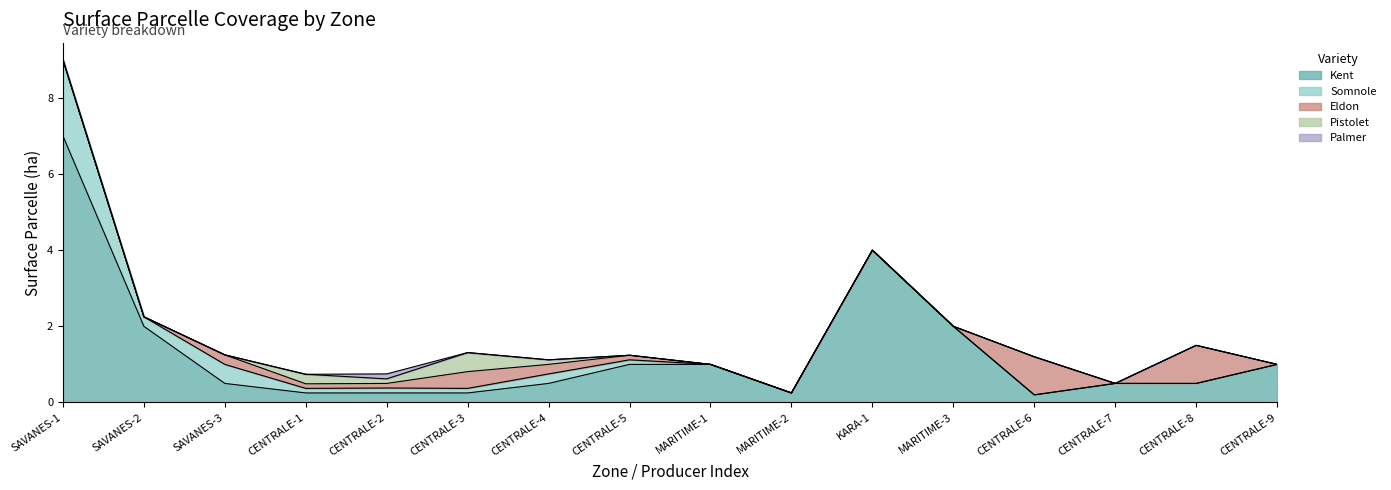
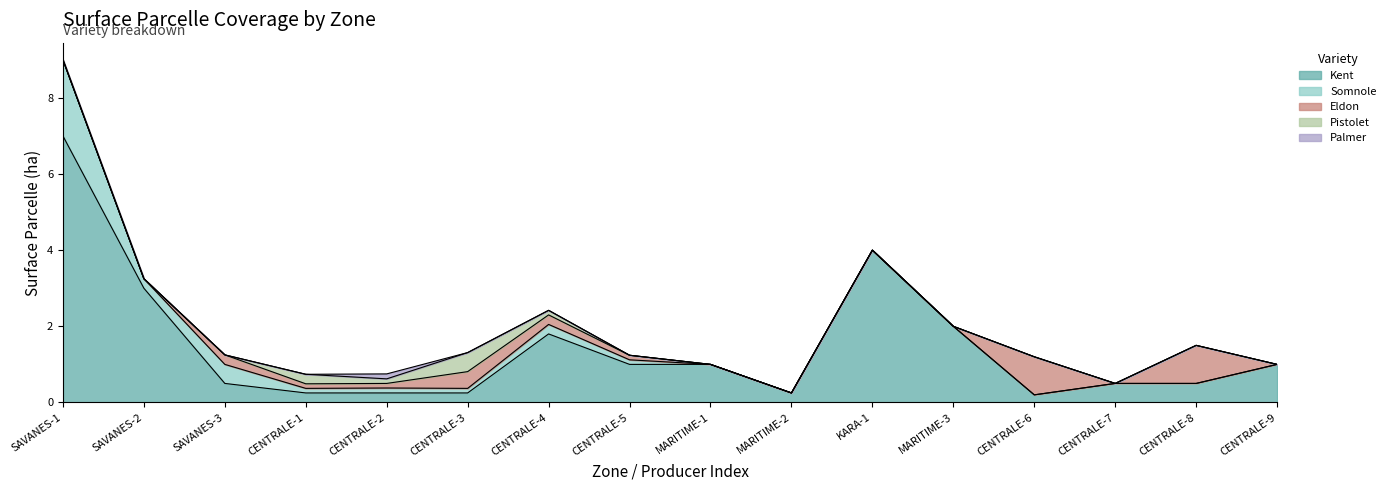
  {
    "Kent": {
      "SAVANES-1": 7.0,
-     "SAVANES-2": 2,
+     "SAVANES-2": 3,
      "SAVANES-3": 0.5,
      "CENTRALE-1": 0.3,
      "CENTRALE-2": 0.3,
      "CENTRALE-3": 0.3,
-     "CENTRALE-4": 0.5,
+     "CENTRALE-4": 1.8,
      "CENTRALE-5": 1.0
    },
    "Eldon": {
      "CENTRALE-1": 0.1,
      "CENTRALE-2": 0.1,
      "CENTRALE-3": 0.4,
      "CENTRALE-4": 0.3
    }
  }
